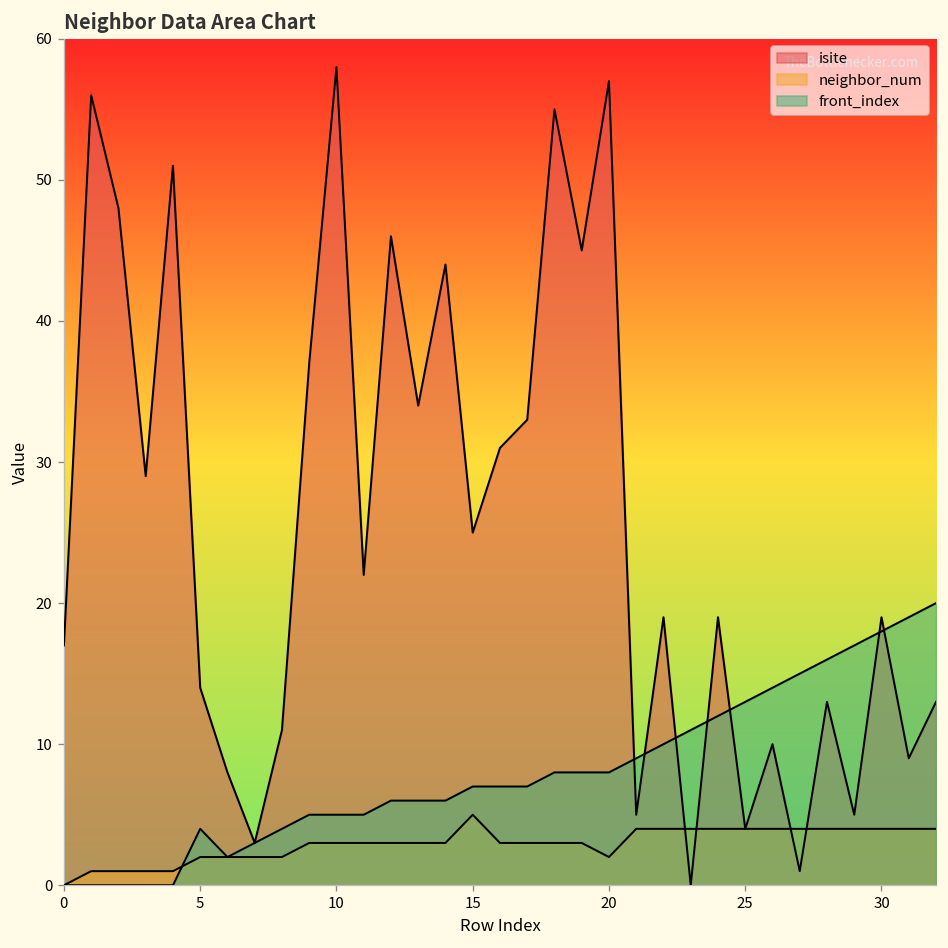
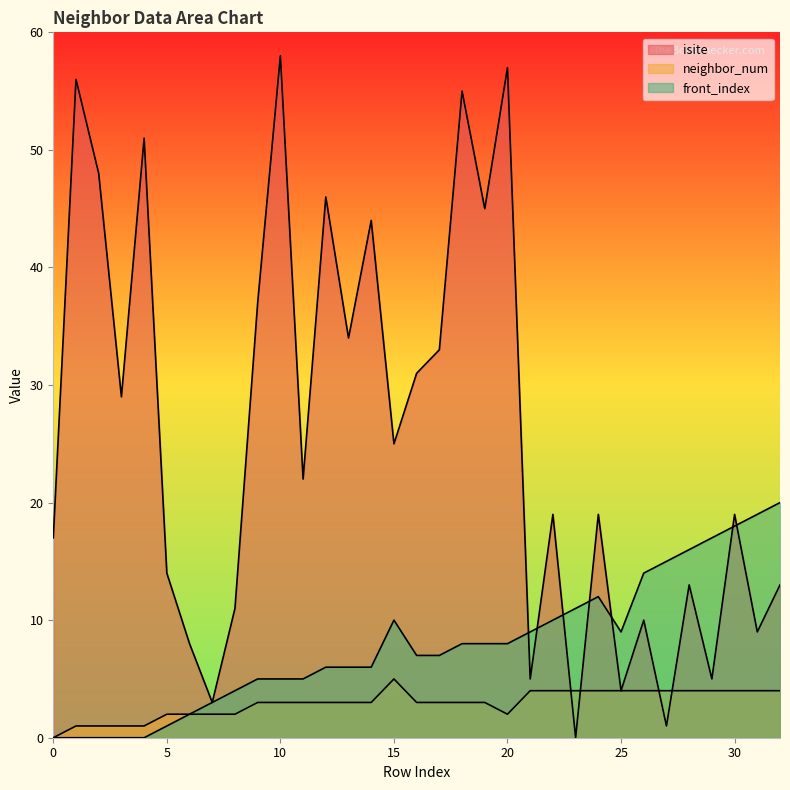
  {
    "isite": {
      "0": 17,
      "5": 14,
      "10": 58,
      "15": 25,
      "20": 57,
      "30": 19
    },
    "neighbor_num": {
      "5": 2,
      "10": 3,
      "15": 5,
      "20": 2,
      "30": 4
    },
    "front_index": {
-     "5": 4,
+     "5": 1,
      "10": 5,
-     "15": 7,
+     "15": 10,
      "20": 8,
-     "25": 13,
+     "25": 9,
      "30": 18
    }
  }
